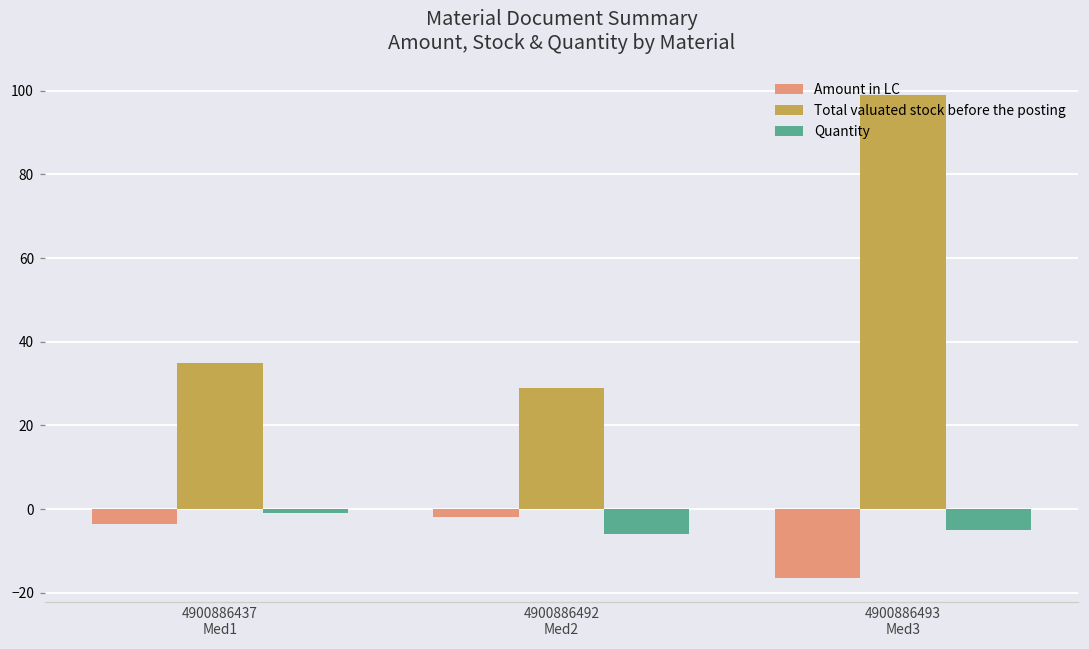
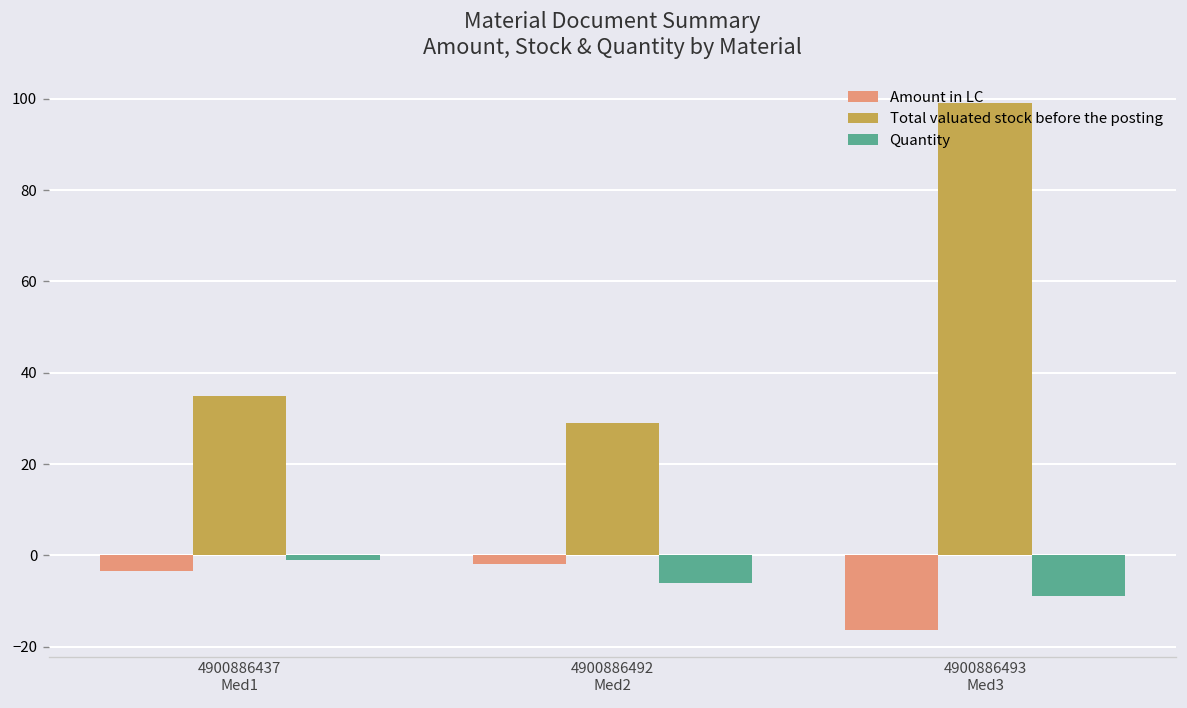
  {
    "Quantity": {
      "4900886437 Med1": -1,
      "4900886492 Med2": -6,
-     "4900886493 Med3": -5
+     "4900886493 Med3": -9
    }
  }
